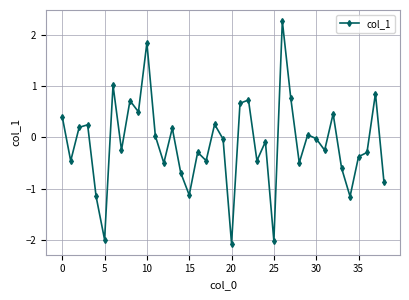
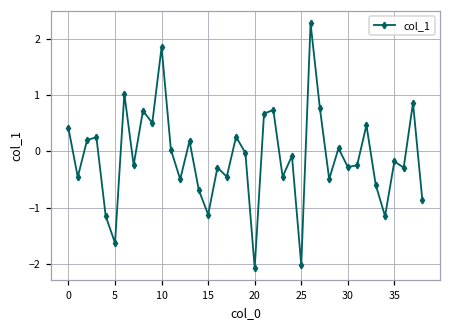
  {
    "0": 0.4,
-   "5": -2.0,
+   "5": -1.6,
    "10": 1.8,
    "15": -1.1,
    "20": -2.1,
    "25": -2.0,
-   "30": 0.0,
-   "35": -0.4
+   "30": -0.3,
+   "35": -0.2
  }
